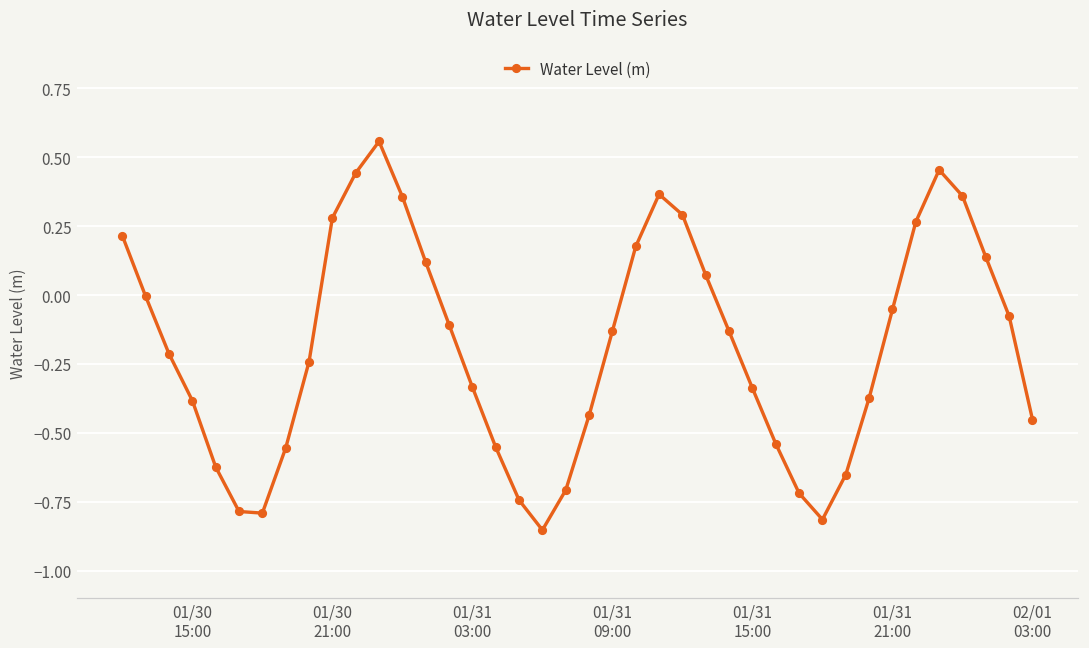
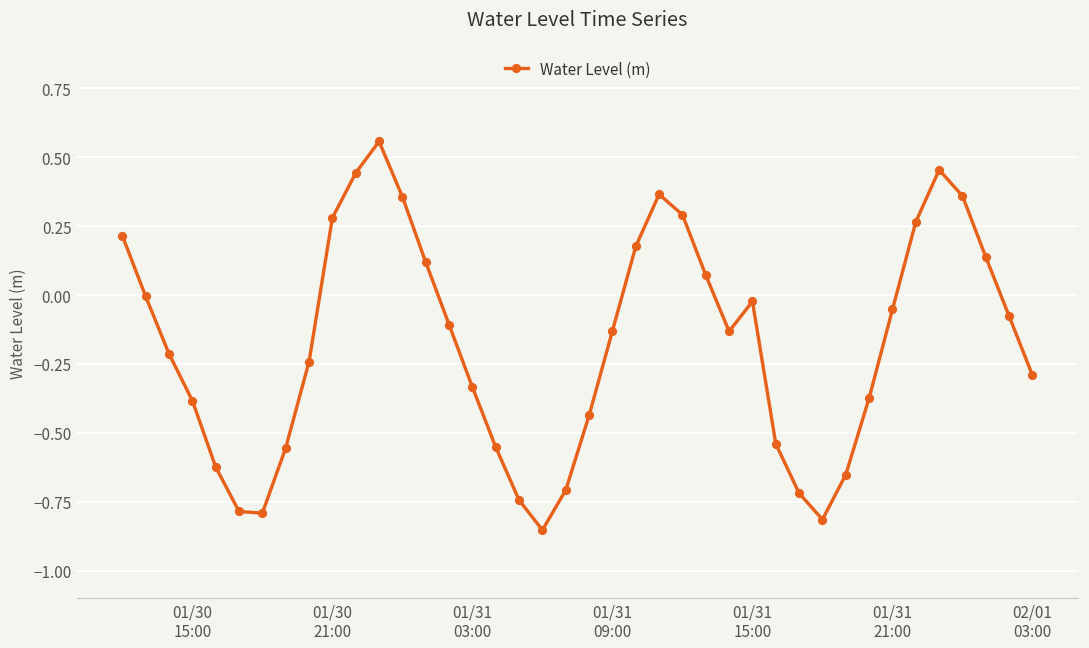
  {
    "01/30 15:00": -0.38,
    "01/30 21:00": 0.28,
    "01/31 03:00": -0.33,
    "01/31 09:00": -0.13,
-   "01/31 15:00": -0.34,
+   "01/31 15:00": -0.02,
    "01/31 21:00": -0.05,
-   "02/01 03:00": -0.45
+   "02/01 03:00": -0.29
  }
